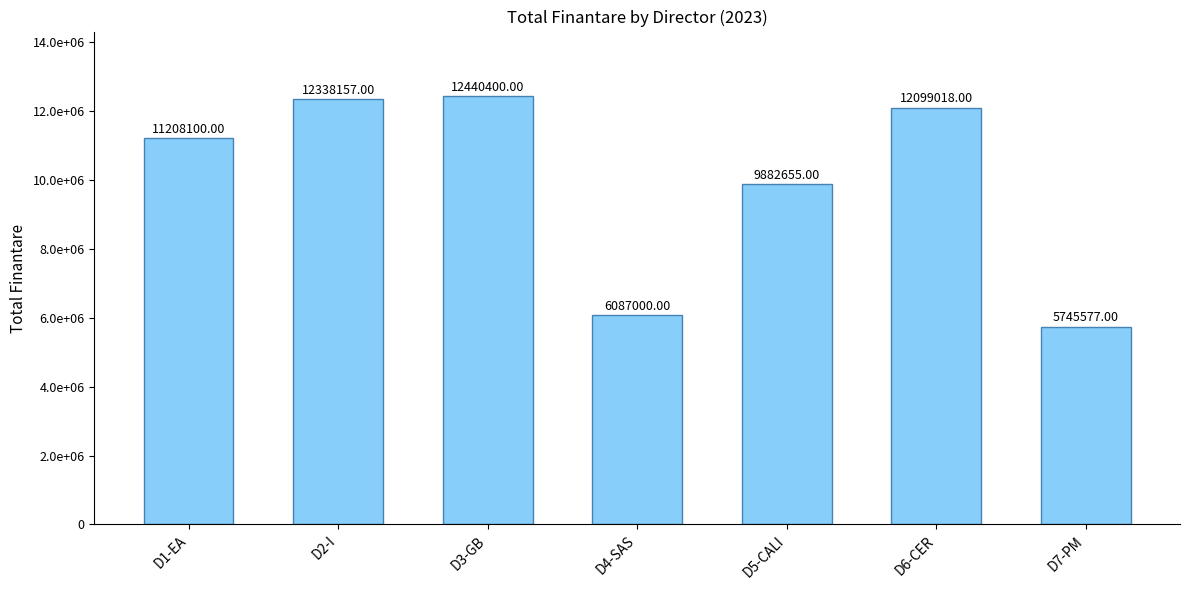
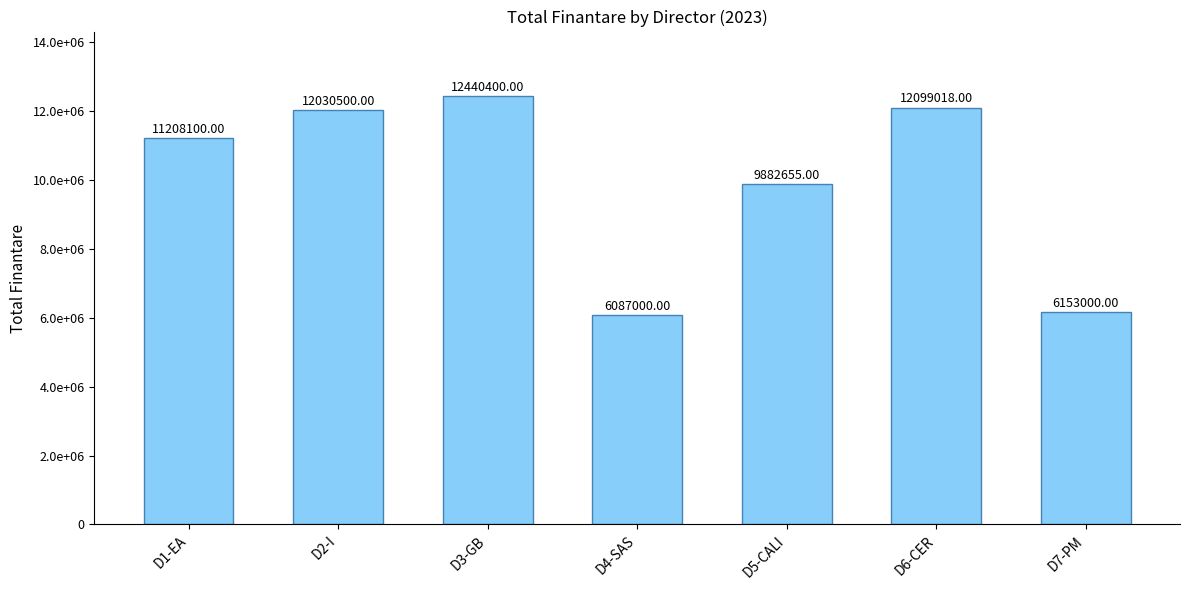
  {
    "D1-EA": 11208100.00,
-   "D2-I": 12338157.00,
+   "D2-I": 12030500.00,
    "D3-GB": 12440400.00,
    "D4-SAS": 6087000.00,
    "D5-CALI": 9882655.00,
    "D6-CER": 12099018.00,
-   "D7-PM": 5745577.00
+   "D7-PM": 6153000.00
  }
